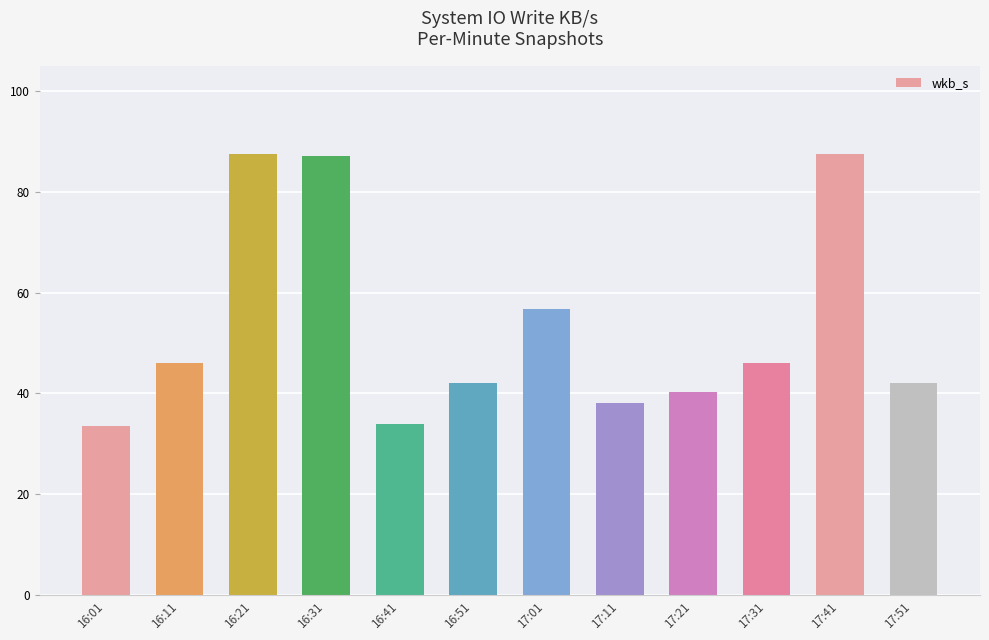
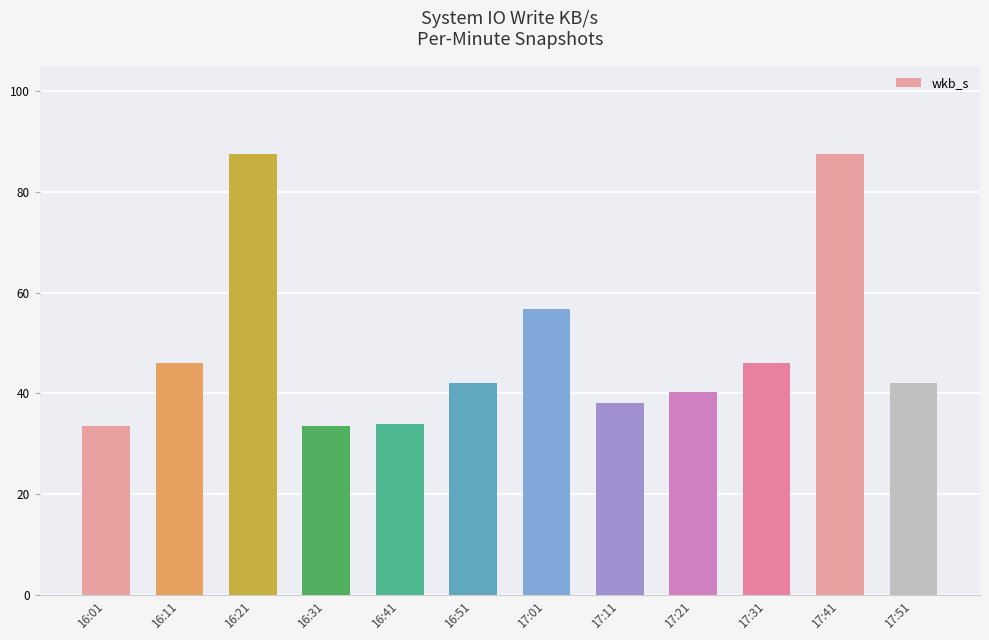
  {
    "16:01": 34,
    "16:11": 46,
    "16:21": 88,
-   "16:31": 87,
+   "16:31": 34,
    "16:41": 34,
    "16:51": 42,
    "17:01": 57,
    "17:11": 38,
    "17:21": 40,
    "17:31": 46,
    "17:41": 88,
    "17:51": 42
  }
